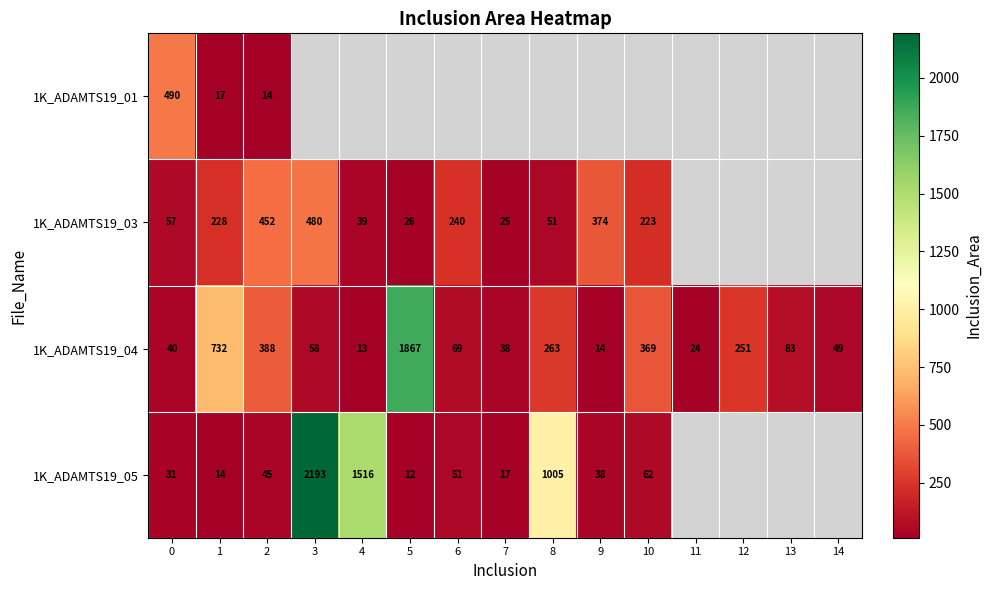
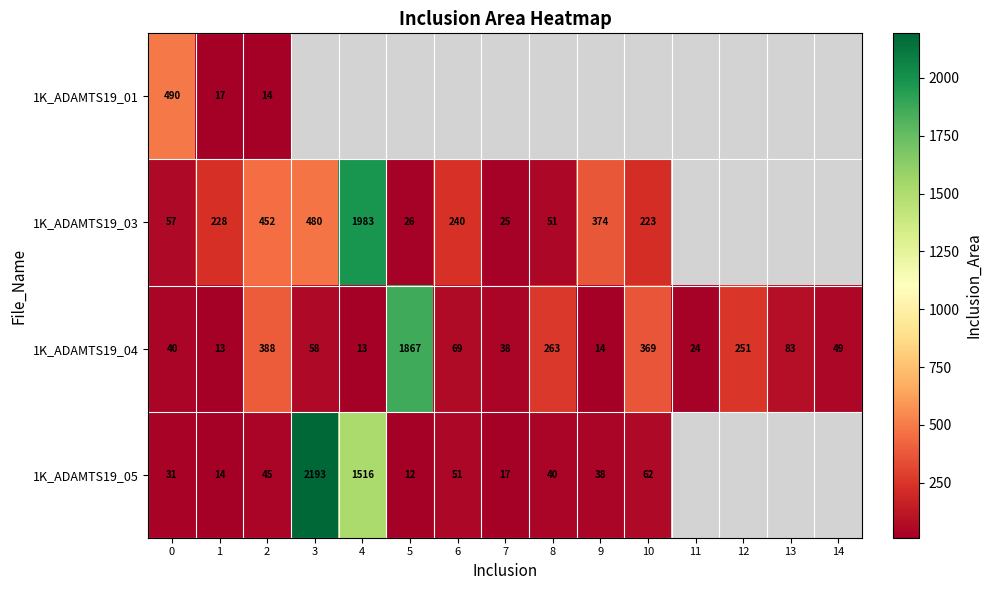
  {
    "1K_ADAMTS19_01": {
      "0": 490,
      "1": 17,
      "2": 14
    },
    "1K_ADAMTS19_03": {
      "0": 57,
      "1": 228,
      "2": 452,
      "3": 480,
-     "4": 39,
+     "4": 1983,
      "5": 26,
      "6": 240,
      "7": 25,
      "8": 51,
      "9": 374,
      "10": 223
    },
    "1K_ADAMTS19_04": {
      "0": 40,
-     "1": 732,
+     "1": 13,
      "2": 388,
      "3": 58,
      "4": 13,
      "5": 1867,
      "6": 69,
      "7": 38,
      "8": 263,
      "9": 14,
      "10": 369,
      "11": 24,
      "12": 251,
      "13": 83,
      "14": 49
    },
    "1K_ADAMTS19_05": {
      "0": 31,
      "1": 14,
      "2": 45,
      "3": 2193,
      "4": 1516,
      "5": 12,
      "6": 51,
      "7": 17,
-     "8": 1005,
+     "8": 40,
      "9": 38,
      "10": 62
    }
  }
